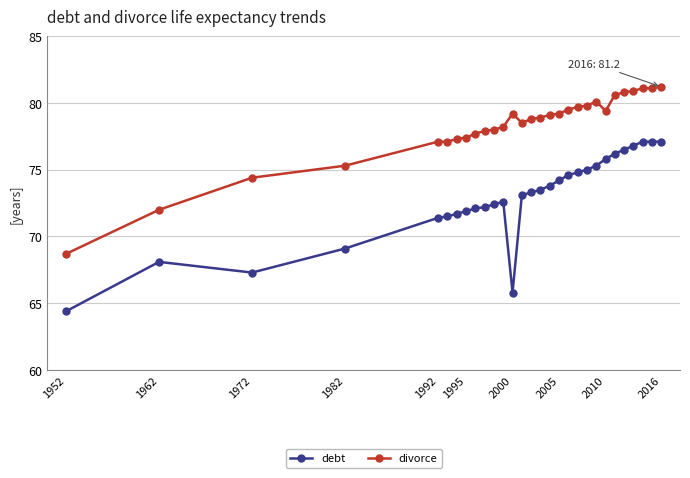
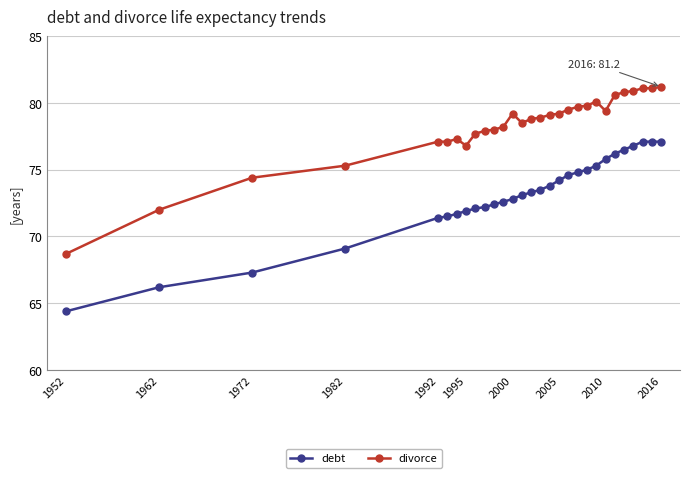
  {
    "debt": {
      "1952": 64.4,
-     "1962": 68.1,
+     "1962": 66.2,
      "1972": 67.3,
      "1982": 69.1,
      "1992": 71.4,
      "1995": 71.9,
-     "2000": 65.8,
+     "2000": 72.8,
      "2005": 74.2,
      "2010": 75.8,
      "2016": 77.1
    },
    "divorce": {
      "1952": 68.7,
      "1962": 72.0,
      "1972": 74.4,
      "1982": 75.3,
      "1992": 77.1,
-     "1995": 77.4,
+     "1995": 76.8,
      "2000": 79.2,
      "2005": 79.2,
      "2010": 79.4,
      "2016": 81.2
    }
  }
